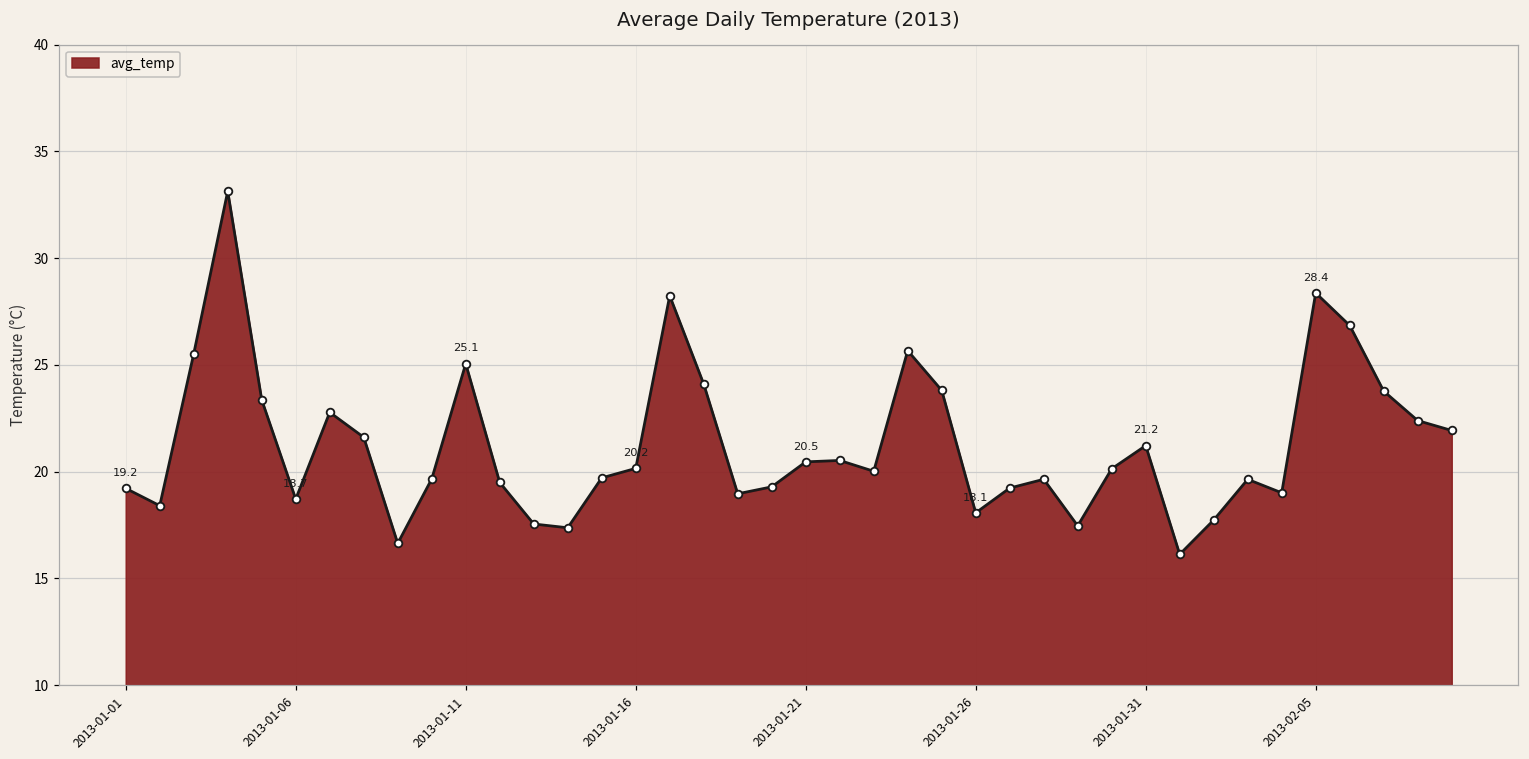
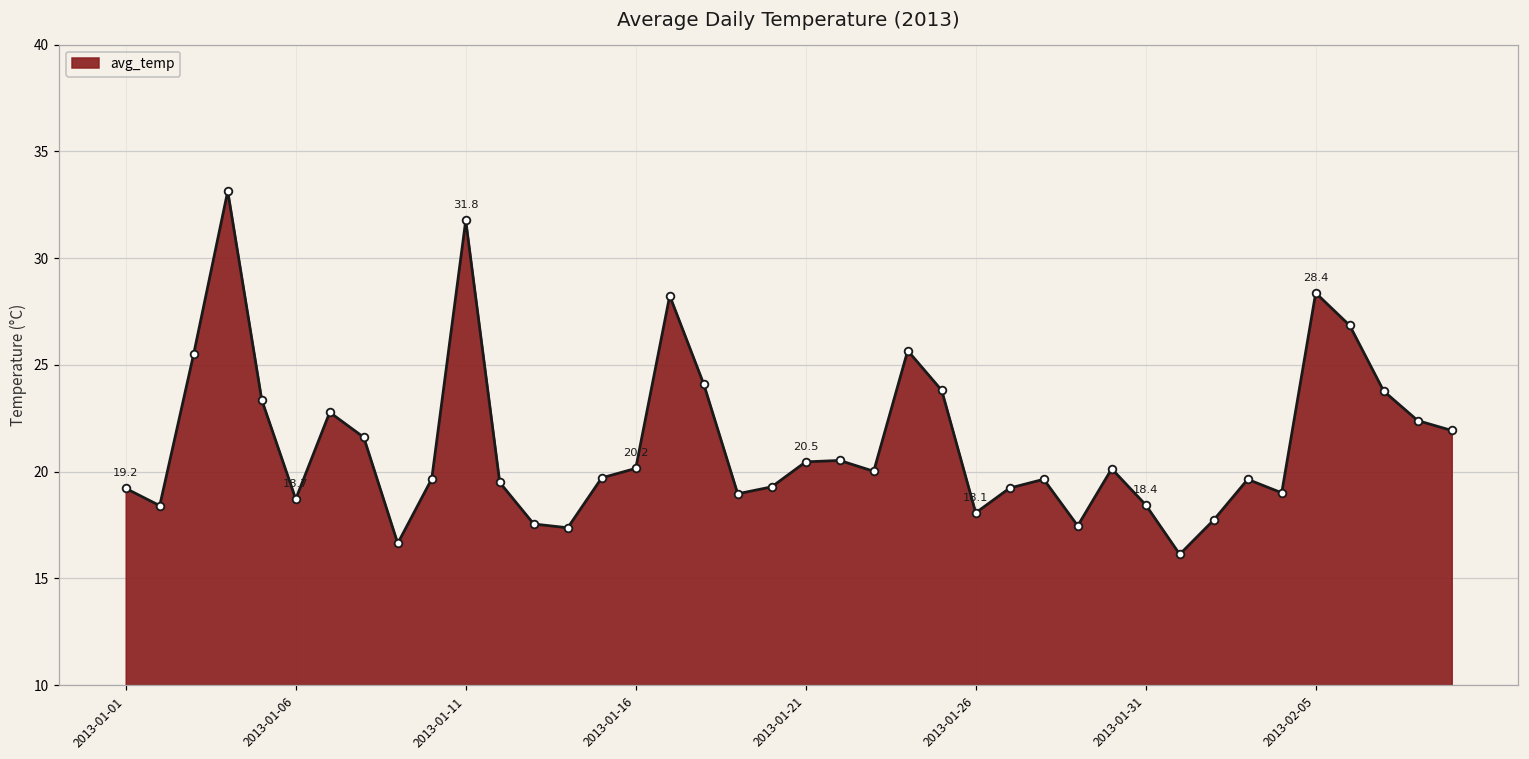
  {
    "2013-01-01": 19.2,
    "2013-01-06": 18.7,
-   "2013-01-11": 25.1,
+   "2013-01-11": 31.8,
    "2013-01-16": 20.2,
    "2013-01-21": 20.5,
    "2013-01-26": 18.1,
-   "2013-01-31": 21.2,
+   "2013-01-31": 18.4,
    "2013-02-05": 28.4
  }
